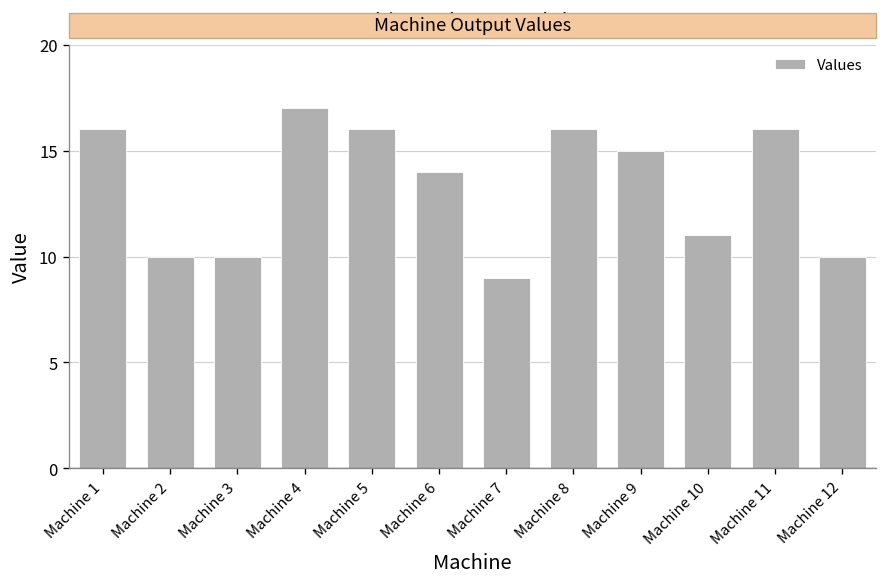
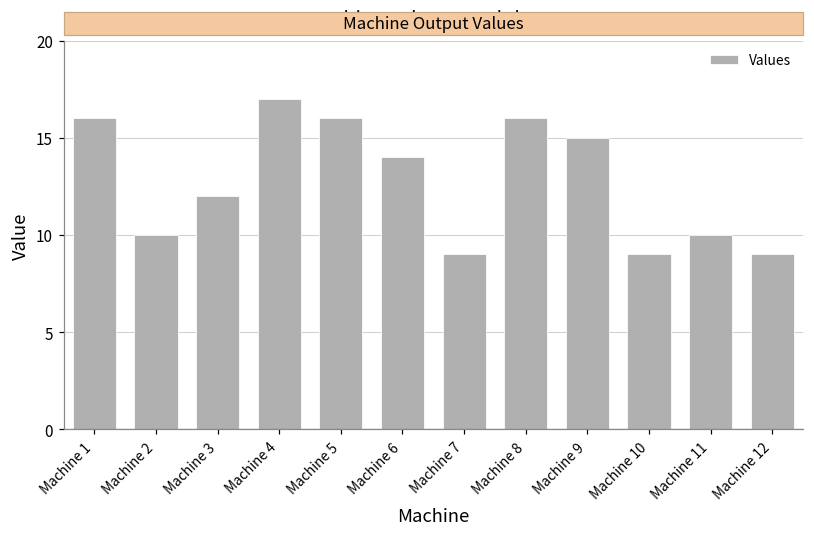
  {
    "Machine 1": 16,
    "Machine 2": 10,
-   "Machine 3": 10,
+   "Machine 3": 12,
    "Machine 4": 17,
    "Machine 5": 16,
    "Machine 6": 14,
    "Machine 7": 9,
    "Machine 8": 16,
    "Machine 9": 15,
-   "Machine 10": 11,
-   "Machine 11": 16,
-   "Machine 12": 10
+   "Machine 10": 9,
+   "Machine 11": 10,
+   "Machine 12": 9
  }
